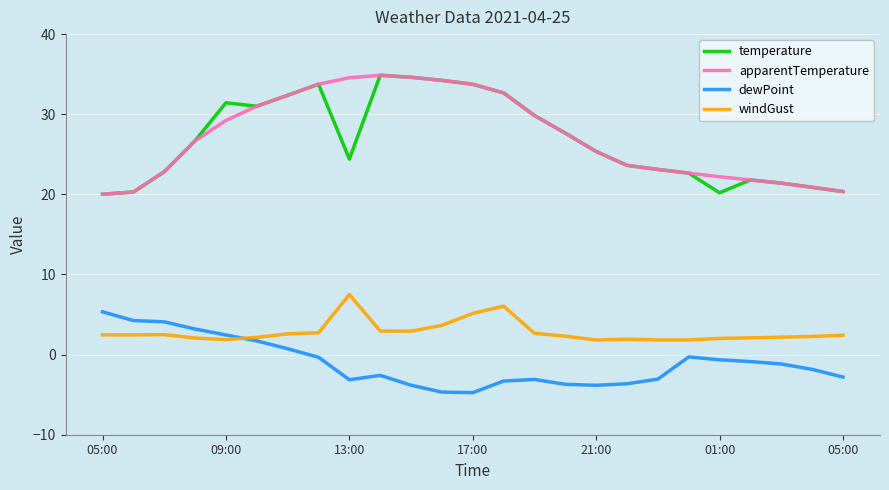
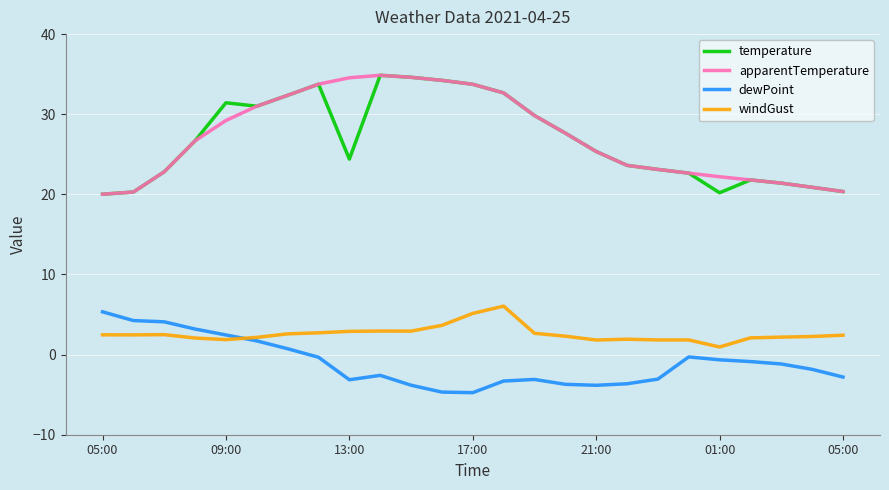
  {
    "temperature": {
      "09:00": 31,
      "13:00": 24,
      "01:00": 20
    },
    "apparentTemperature": {
      "09:00": 29,
      "13:00": 35,
      "01:00": 22
    },
    "dewPoint": {
      "09:00": 2,
      "13:00": -3,
      "17:00": -5,
      "21:00": -4,
      "01:00": -1
    },
    "windGust": {
      "09:00": 2,
-     "13:00": 8,
+     "13:00": 3,
      "17:00": 5,
      "21:00": 2,
-     "01:00": 2
+     "01:00": 1
    }
  }
